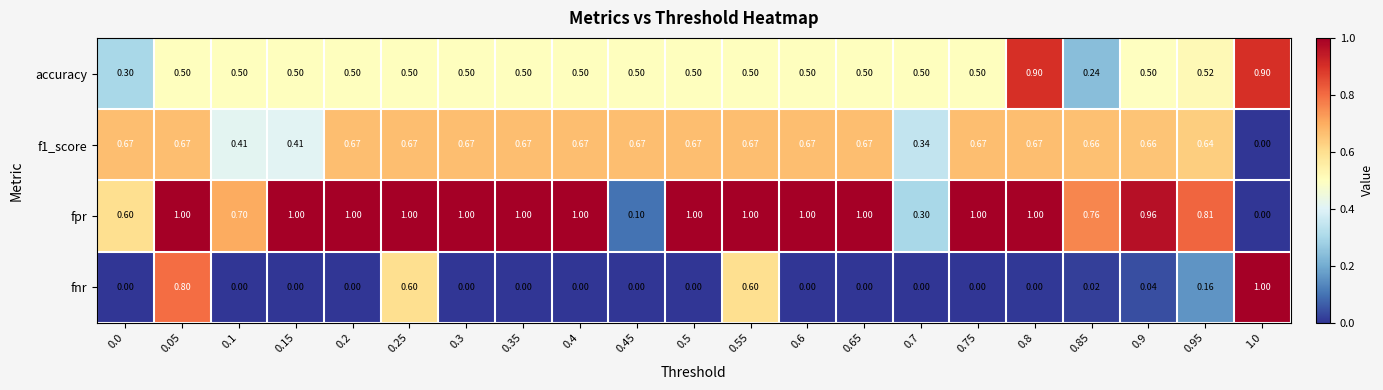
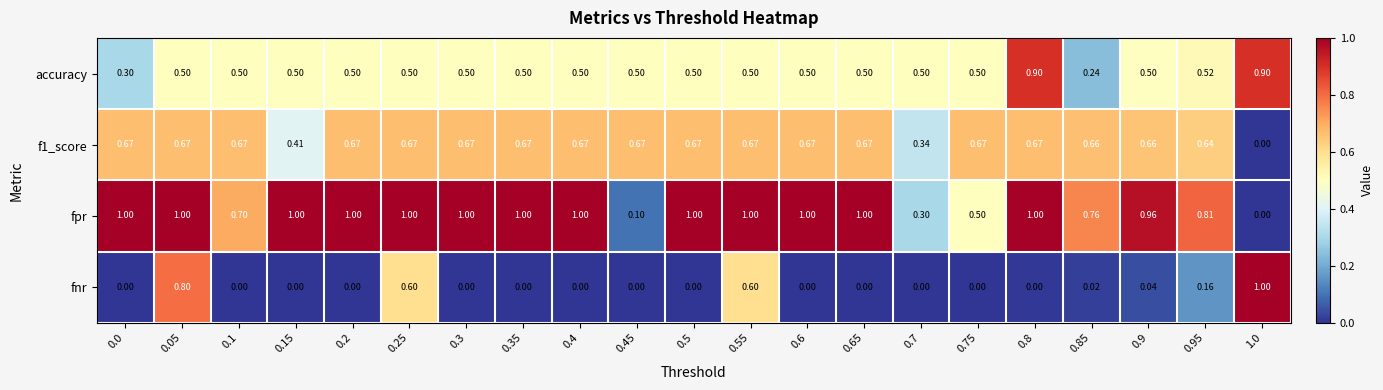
  {
    "accuracy": {
      "0.0": 0.30,
      "0.05": 0.50,
      "0.1": 0.50,
      "0.15": 0.50,
      "0.2": 0.50,
      "0.25": 0.50,
      "0.3": 0.50,
      "0.35": 0.50,
      "0.4": 0.50,
      "0.45": 0.50,
      "0.5": 0.50,
      "0.55": 0.50,
      "0.6": 0.50,
      "0.65": 0.50,
      "0.7": 0.50,
      "0.75": 0.50,
      "0.8": 0.90,
      "0.85": 0.24,
      "0.9": 0.50,
      "0.95": 0.52,
      "1.0": 0.90
    },
    "f1_score": {
      "0.0": 0.67,
      "0.05": 0.67,
-     "0.1": 0.41,
+     "0.1": 0.67,
      "0.15": 0.41,
      "0.2": 0.67,
      "0.25": 0.67,
      "0.3": 0.67,
      "0.35": 0.67,
      "0.4": 0.67,
      "0.45": 0.67,
      "0.5": 0.67,
      "0.55": 0.67,
      "0.6": 0.67,
      "0.65": 0.67,
      "0.7": 0.34,
      "0.75": 0.67,
      "0.8": 0.67,
      "0.85": 0.66,
      "0.9": 0.66,
      "0.95": 0.64,
      "1.0": 0.00
    },
    "fpr": {
-     "0.0": 0.60,
+     "0.0": 1.00,
      "0.05": 1.00,
      "0.1": 0.70,
      "0.15": 1.00,
      "0.2": 1.00,
      "0.25": 1.00,
      "0.3": 1.00,
      "0.35": 1.00,
      "0.4": 1.00,
      "0.45": 0.10,
      "0.5": 1.00,
      "0.55": 1.00,
      "0.6": 1.00,
      "0.65": 1.00,
      "0.7": 0.30,
-     "0.75": 1.00,
+     "0.75": 0.50,
      "0.8": 1.00,
      "0.85": 0.76,
      "0.9": 0.96,
      "0.95": 0.81,
      "1.0": 0.00
    },
    "fnr": {
      "0.0": 0.00,
      "0.05": 0.80,
      "0.1": 0.00,
      "0.15": 0.00,
      "0.2": 0.00,
      "0.25": 0.60,
      "0.3": 0.00,
      "0.35": 0.00,
      "0.4": 0.00,
      "0.45": 0.00,
      "0.5": 0.00,
      "0.55": 0.60,
      "0.6": 0.00,
      "0.65": 0.00,
      "0.7": 0.00,
      "0.75": 0.00,
      "0.8": 0.00,
      "0.85": 0.02,
      "0.9": 0.04,
      "0.95": 0.16,
      "1.0": 1.00
    }
  }
